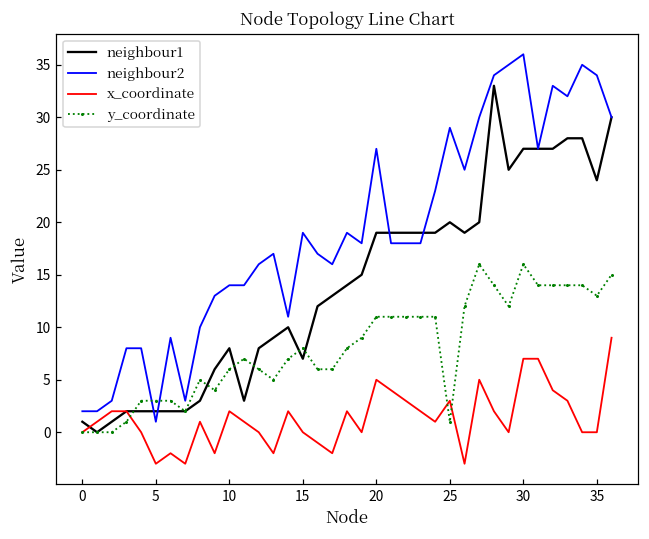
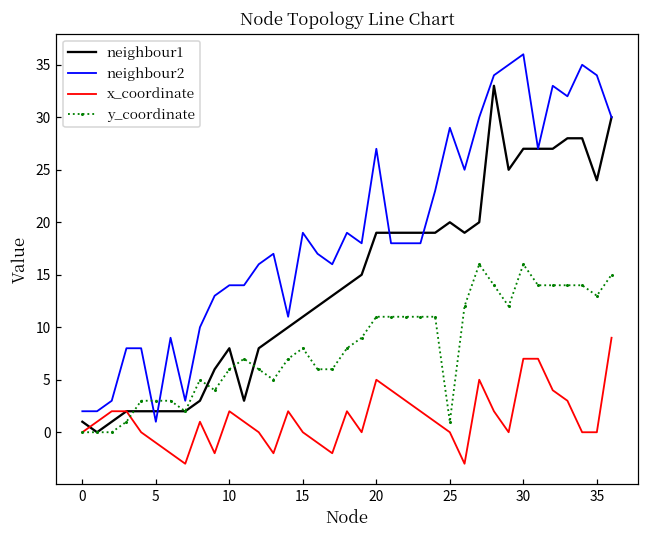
  {
    "neighbour1": {
      "0": 1,
      "5": 2,
      "10": 8,
-     "15": 7,
+     "15": 11,
      "20": 19,
      "25": 20,
      "30": 27,
      "35": 24
    },
    "neighbour2": {
      "0": 2,
      "5": 1,
      "10": 14,
      "15": 19,
      "20": 27,
      "25": 29,
      "30": 36,
      "35": 34
    },
    "x_coordinate": {
-     "5": -3,
+     "5": -1,
      "10": 2,
      "15": 0,
      "20": 5,
-     "25": 3,
+     "25": 0,
      "30": 7,
      "35": 0
    },
    "y_coordinate": {
      "5": 3,
      "10": 6,
      "15": 8,
      "20": 11,
      "25": 1,
      "30": 16,
      "35": 13
    }
  }
